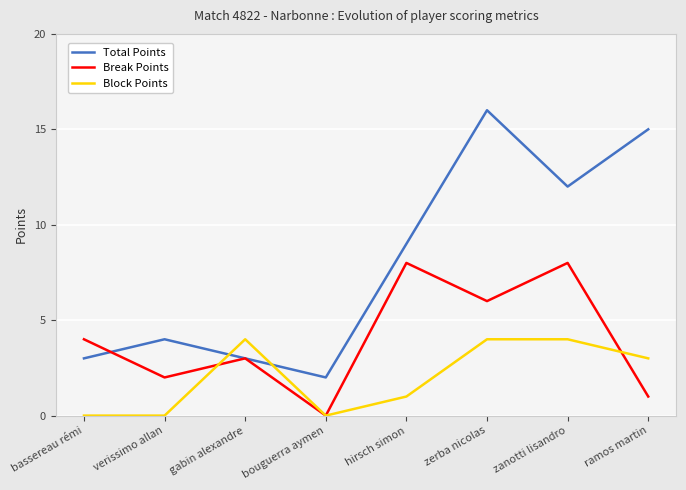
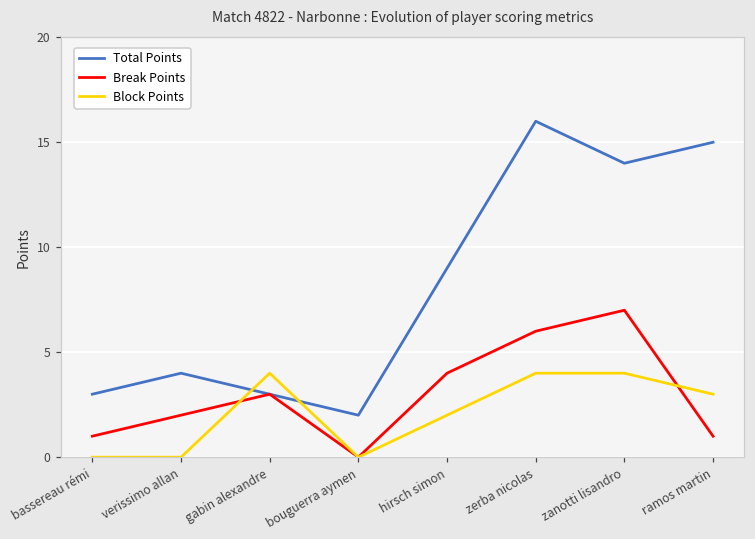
  {
    "Total Points": {
      "bassereau rémi": 3,
      "verissimo allan": 4,
      "bouguerra aymen": 2,
      "hirsch simon": 9,
      "zerba nicolas": 16,
-     "zanotti lisandro": 12,
+     "zanotti lisandro": 14,
      "ramos martin": 15
    },
    "Break Points": {
-     "bassereau rémi": 4,
+     "bassereau rémi": 1,
      "verissimo allan": 2,
-     "hirsch simon": 8,
+     "hirsch simon": 4,
      "zerba nicolas": 6,
-     "zanotti lisandro": 8,
+     "zanotti lisandro": 7,
      "ramos martin": 1
    },
    "Block Points": {
      "bassereau rémi": 0,
      "verissimo allan": 0,
      "gabin alexandre": 4,
-     "hirsch simon": 1,
+     "hirsch simon": 2,
      "zerba nicolas": 4,
      "zanotti lisandro": 4,
      "ramos martin": 3
    }
  }
